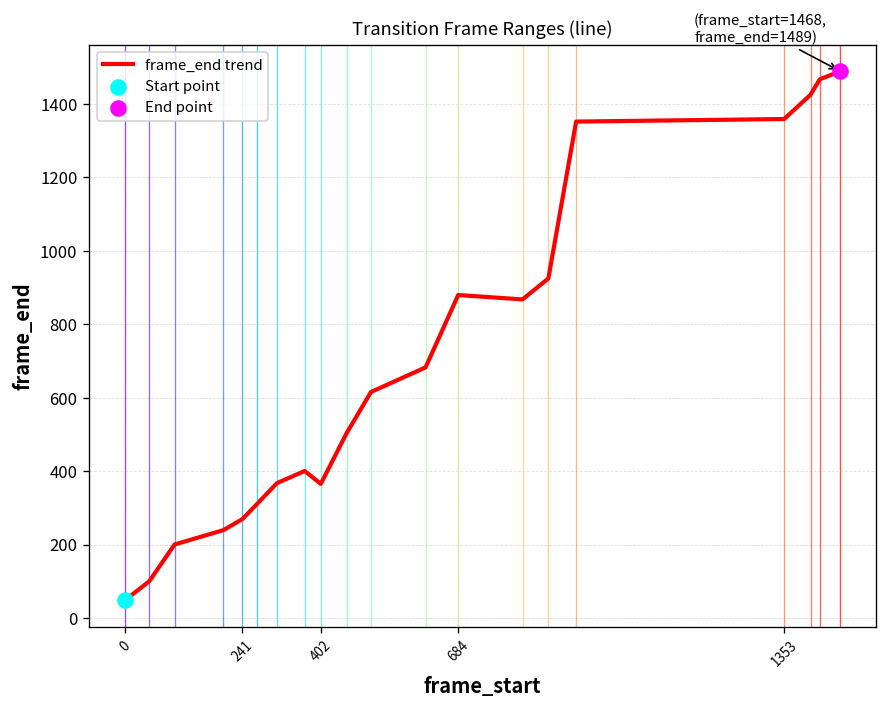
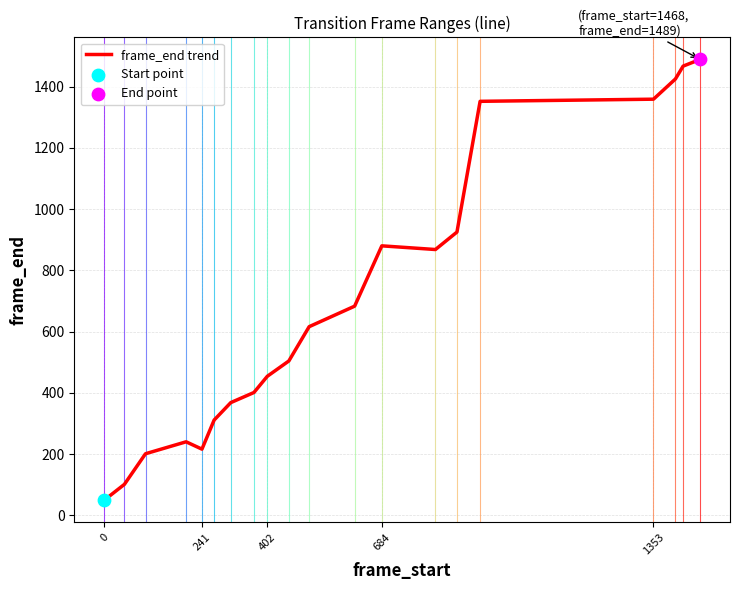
  {
    "frame_end trend": {
-     "241": 270,
-     "402": 370,
+     "241": 220,
+     "402": 450,
      "684": 880,
      "1353": 1360
    }
  }
